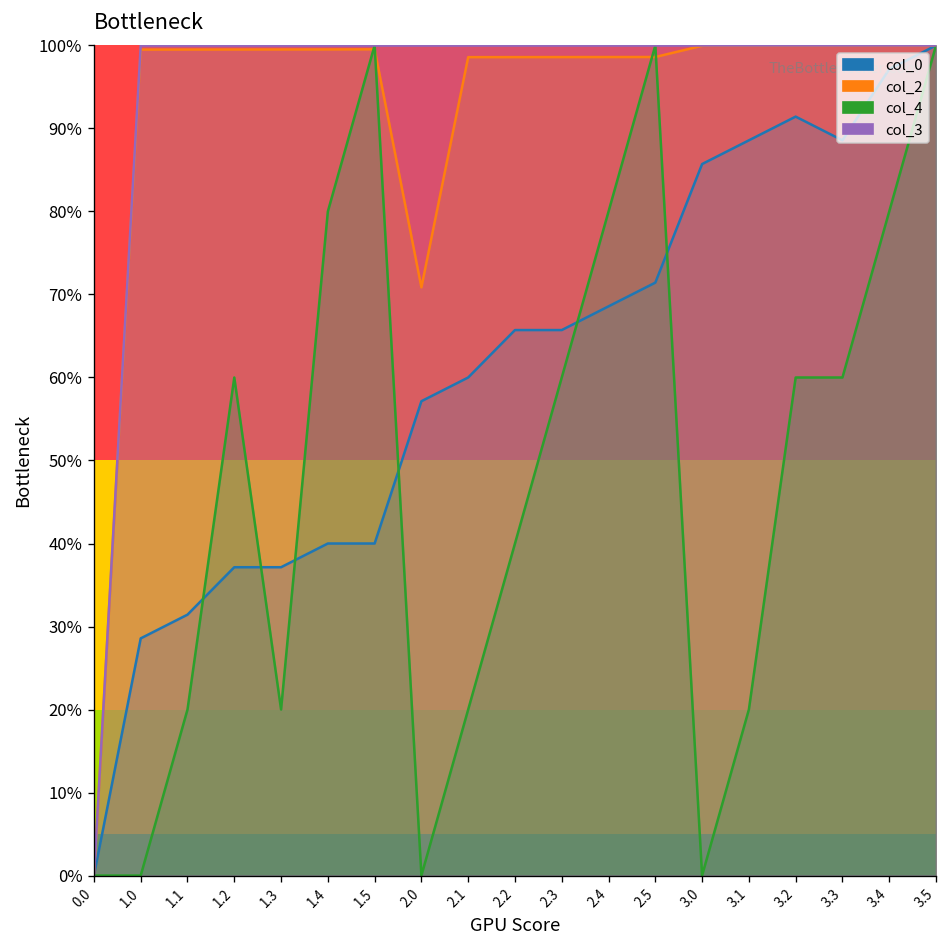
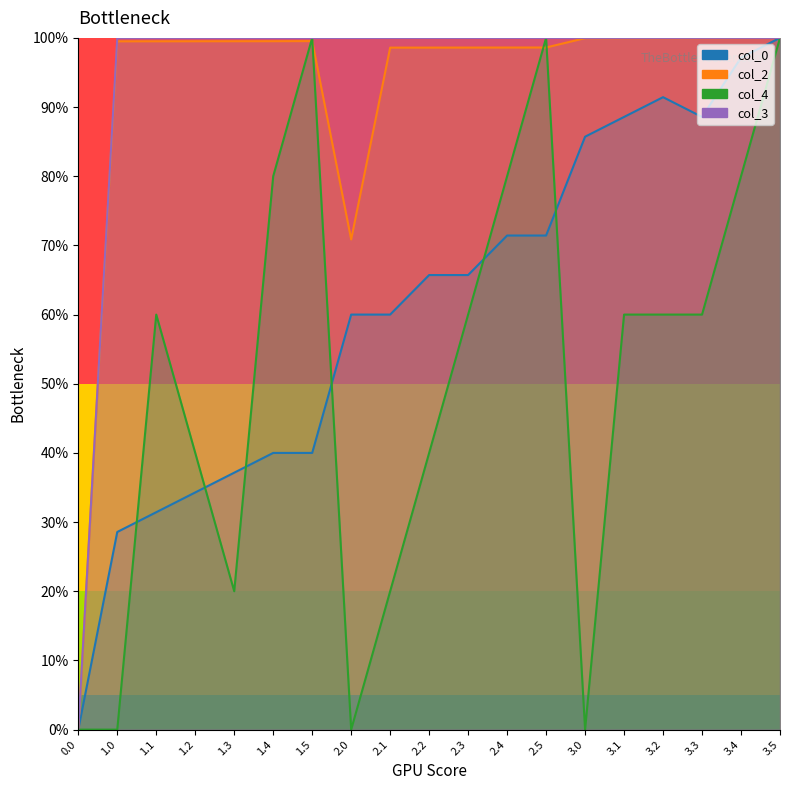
  {
    "col_0": {
      "1.0": "29%",
      "1.1": "31%",
-     "1.2": "37%",
+     "1.2": "34%",
      "1.3": "37%",
      "1.4": "40%",
      "1.5": "40%",
-     "2.0": "57%",
+     "2.0": "60%",
      "2.1": "60%",
      "2.2": "66%",
      "2.3": "66%",
-     "2.4": "69%",
+     "2.4": "71%",
      "2.5": "71%",
      "3.0": "86%",
      "3.1": "89%",
      "3.2": "91%"
    },
    "col_2": {
      "1.0": "100%",
      "1.1": "100%",
      "1.2": "100%",
      "1.3": "100%",
      "1.4": "100%",
      "1.5": "100%",
      "2.0": "71%",
      "2.1": "99%",
      "2.2": "99%",
      "2.3": "99%",
      "2.4": "99%",
      "2.5": "99%"
    },
    "col_4": {
      "1.0": "0%",
-     "1.1": "20%",
-     "1.2": "60%",
+     "1.1": "60%",
+     "1.2": "40%",
      "1.3": "20%",
      "1.4": "80%",
      "2.0": "0%",
      "2.1": "20%",
      "2.2": "40%",
      "2.3": "60%",
      "2.4": "80%",
      "3.0": "0%",
-     "3.1": "20%",
+     "3.1": "60%",
      "3.2": "60%",
      "3.3": "60%",
      "3.4": "80%"
    },
    "col_3": {
      "1.0": "100%",
      "1.1": "100%",
      "1.2": "100%",
      "1.3": "100%",
      "1.4": "100%",
      "2.0": "100%",
      "2.1": "100%",
      "2.2": "100%",
      "2.3": "100%",
      "2.4": "100%"
    }
  }
